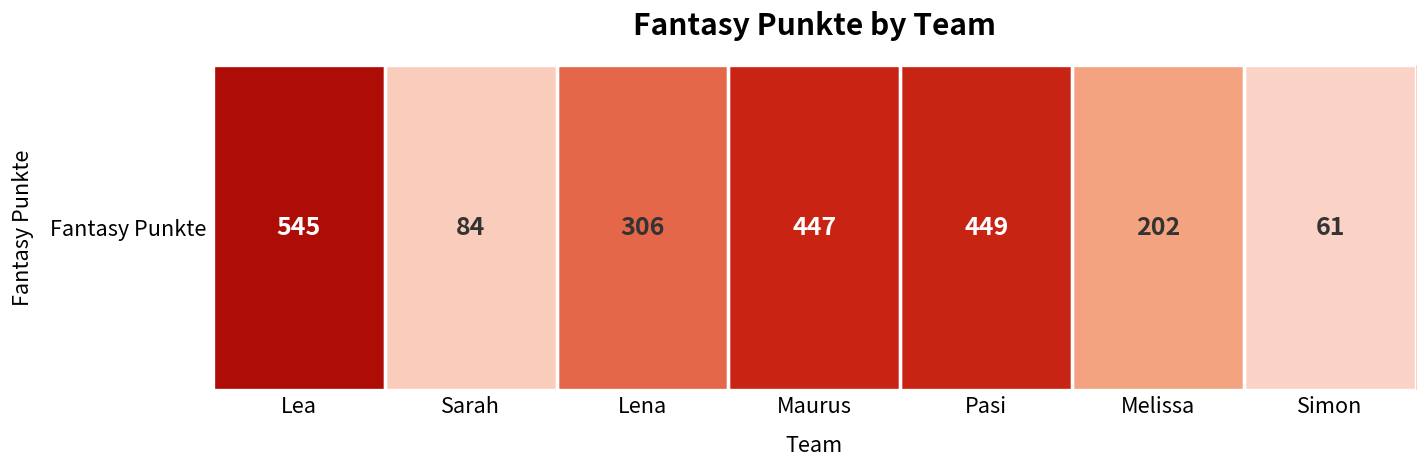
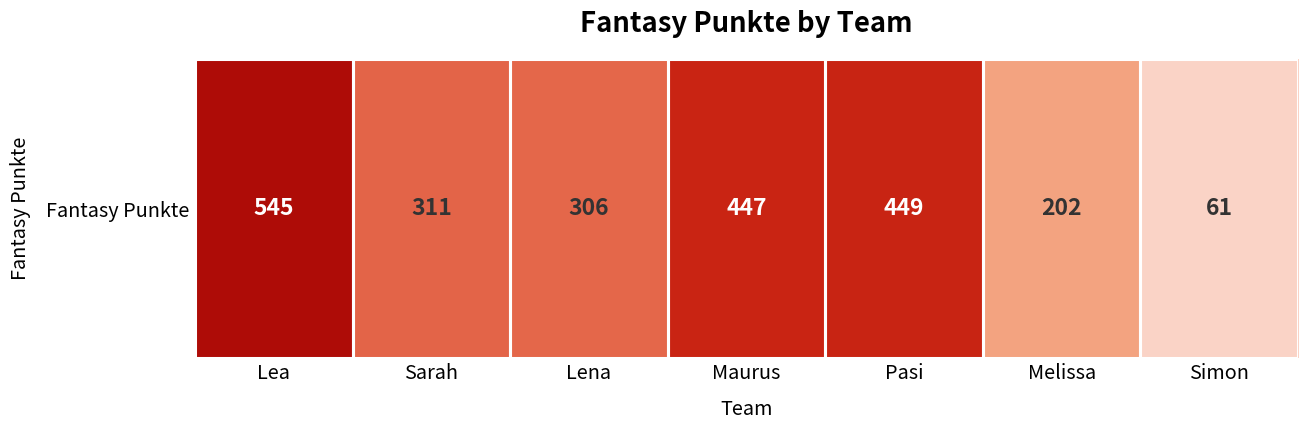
  {
    "Fantasy Punkte": {
      "Lea": 545,
-     "Sarah": 84,
+     "Sarah": 311,
      "Lena": 306,
      "Maurus": 447,
      "Pasi": 449,
      "Melissa": 202,
      "Simon": 61
    }
  }
